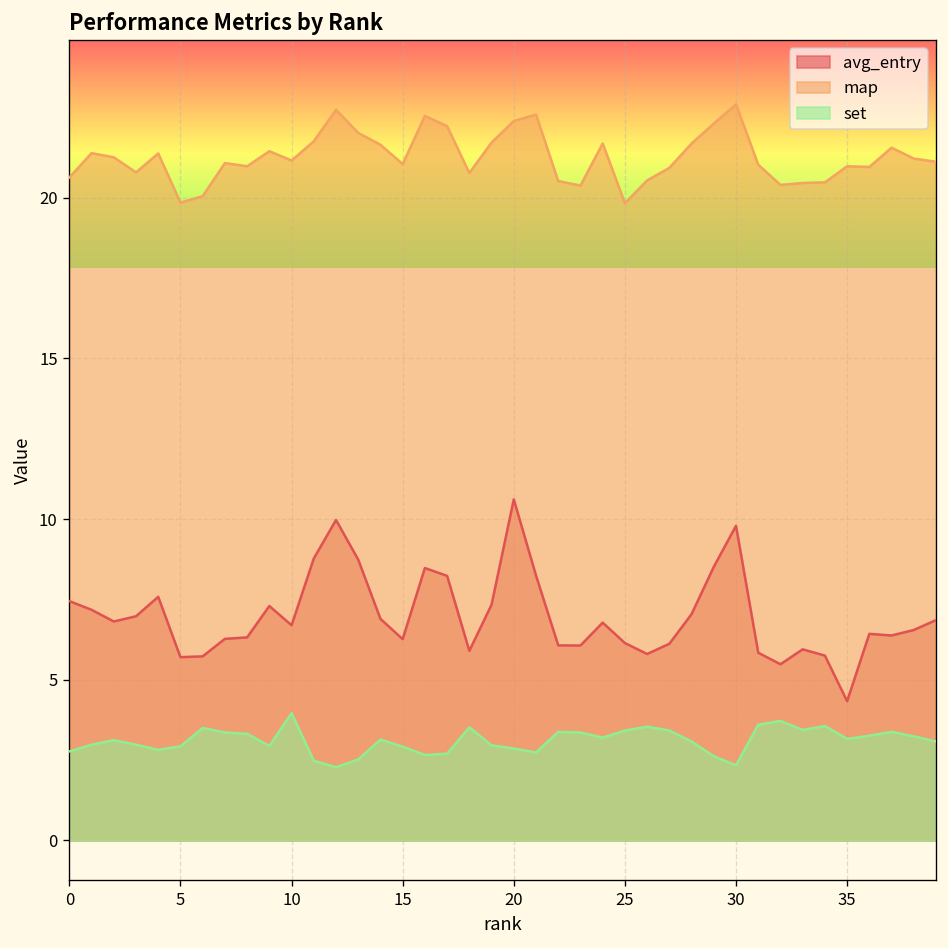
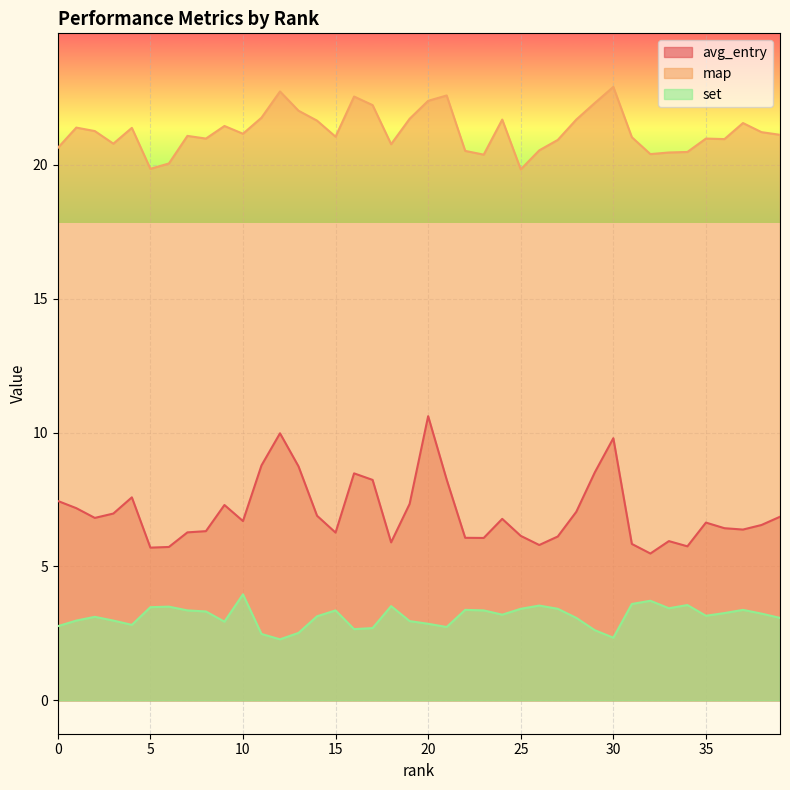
  {
    "avg_entry": {
      "0": 7.4,
      "5": 5.7,
      "10": 6.7,
      "15": 6.3,
      "20": 10.6,
      "25": 6.1,
      "30": 9.8,
-     "35": 4.3
+     "35": 6.6
    },
    "map": {
      "0": 20.6,
      "5": 19.9,
      "10": 21.2,
      "15": 21.1,
      "20": 22.4,
      "25": 19.8,
      "30": 22.9,
      "35": 21.0
    },
    "set": {
      "0": 2.8,
-     "5": 2.9,
+     "5": 3.5,
      "10": 4.0,
-     "15": 2.9,
+     "15": 3.4,
      "20": 2.9,
      "25": 3.4,
      "30": 2.3,
      "35": 3.2
    }
  }
